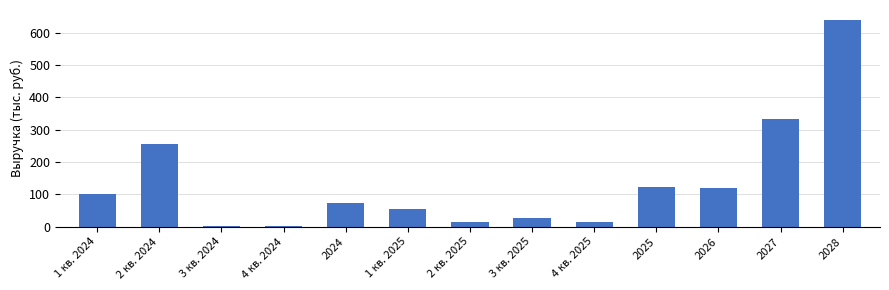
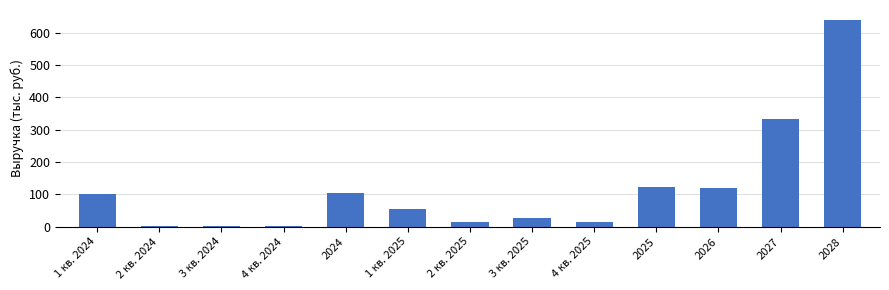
  {
    "1 кв. 2024": 100,
-   "2 кв. 2024": 260,
-   "2024": 70,
+   "2 кв. 2024": 0,
+   "2024": 100,
    "1 кв. 2025": 60,
    "2 кв. 2025": 20,
    "3 кв. 2025": 30,
    "4 кв. 2025": 20,
    "2025": 120,
    "2026": 120,
    "2027": 330,
    "2028": 640
  }
